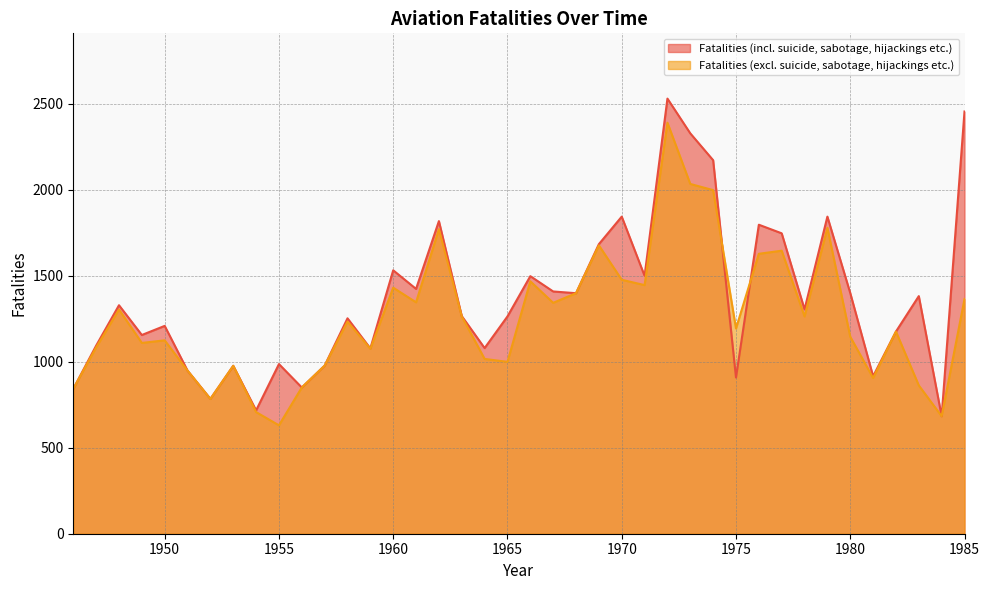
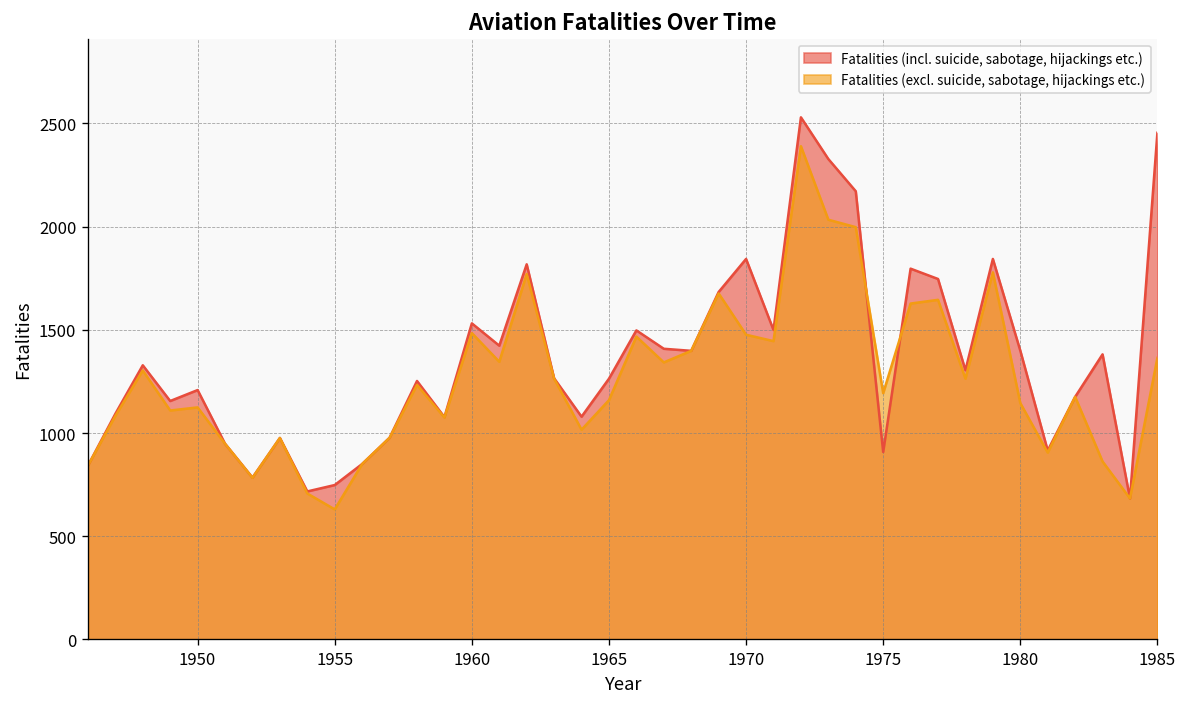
  {
    "Fatalities (incl. suicide, sabotage, hijackings etc.)": {
      "1950": 1210,
-     "1955": 990,
+     "1955": 750,
      "1960": 1530,
      "1965": 1260,
      "1970": 1840,
      "1975": 910,
      "1980": 1400,
      "1985": 2450
    },
    "Fatalities (excl. suicide, sabotage, hijackings etc.)": {
      "1950": 1120,
      "1955": 630,
-     "1960": 1430,
-     "1965": 1000,
+     "1960": 1480,
+     "1965": 1160,
      "1970": 1480,
      "1975": 1190,
      "1980": 1150,
      "1985": 1360
    }
  }
